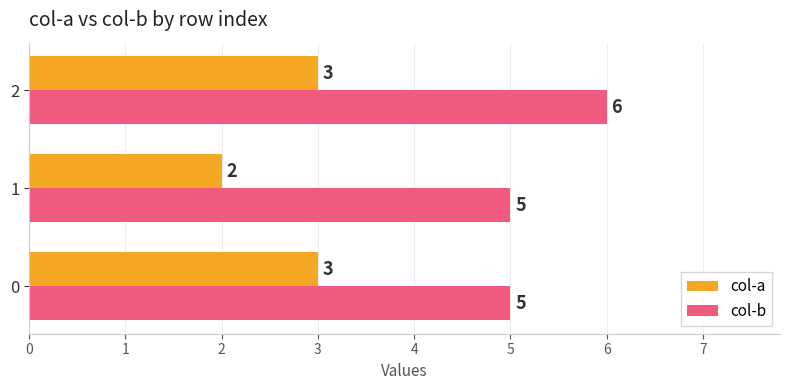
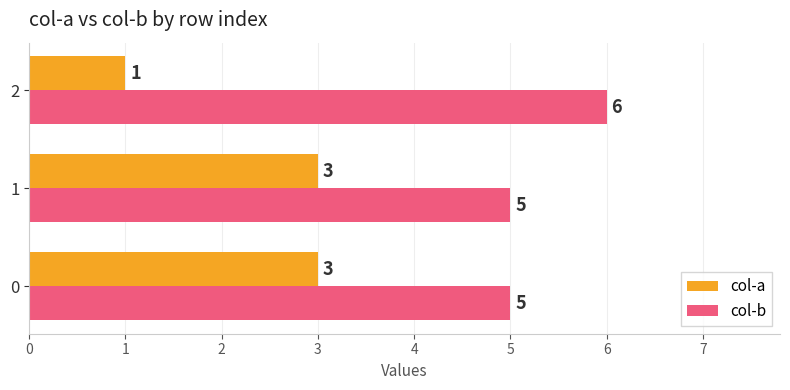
  {
    "col-a": {
-     "2": 3,
-     "1": 2,
+     "2": 1,
+     "1": 3,
      "0": 3
    },
    "col-b": {
      "2": 6,
      "1": 5,
      "0": 5
    }
  }
